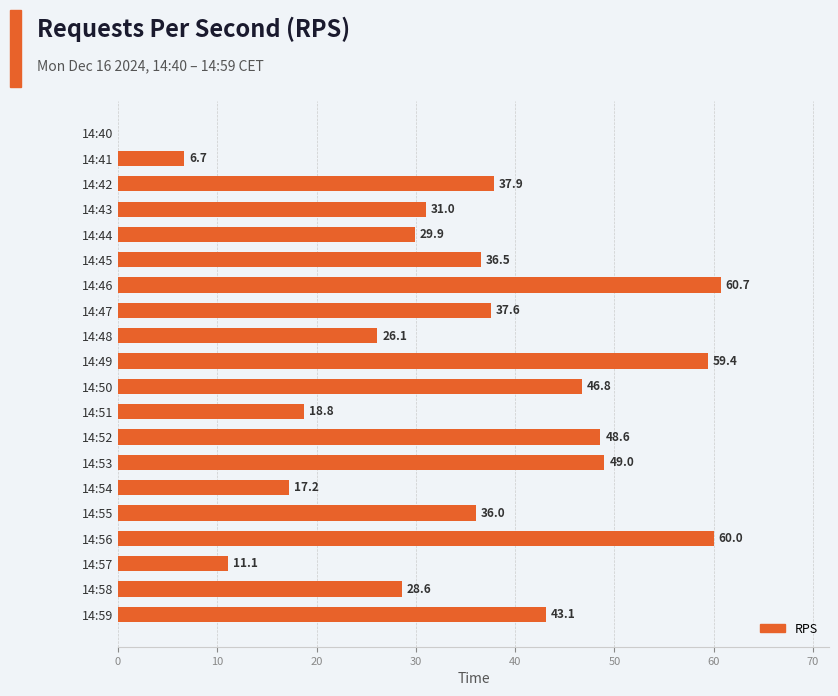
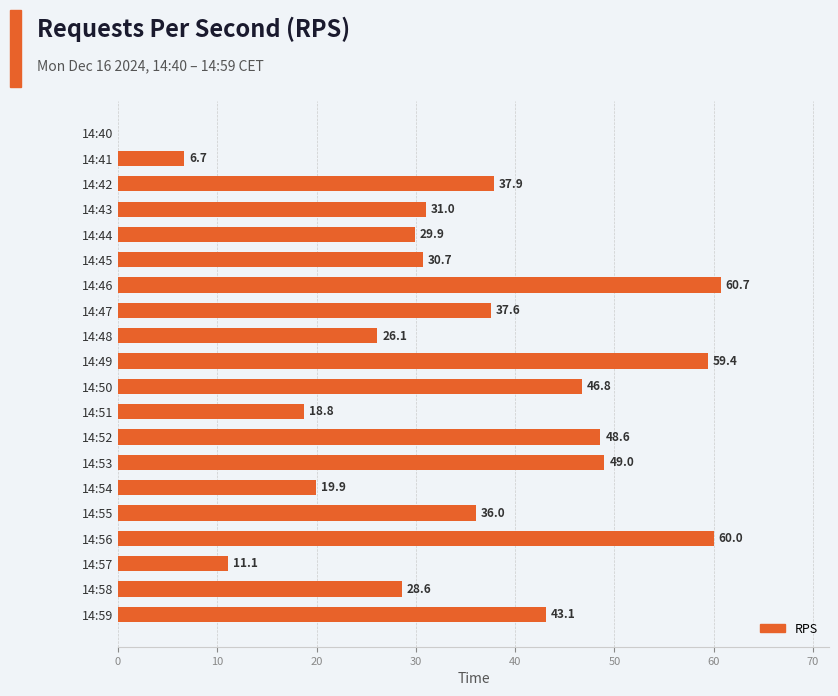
  {
    "14:41": 6.7,
    "14:42": 37.9,
    "14:43": 31.0,
    "14:44": 29.9,
-   "14:45": 36.5,
+   "14:45": 30.7,
    "14:46": 60.7,
    "14:47": 37.6,
    "14:48": 26.1,
    "14:49": 59.4,
    "14:50": 46.8,
    "14:51": 18.8,
    "14:52": 48.6,
    "14:53": 49.0,
-   "14:54": 17.2,
+   "14:54": 19.9,
    "14:55": 36.0,
    "14:56": 60.0,
    "14:57": 11.1,
    "14:58": 28.6,
    "14:59": 43.1
  }
